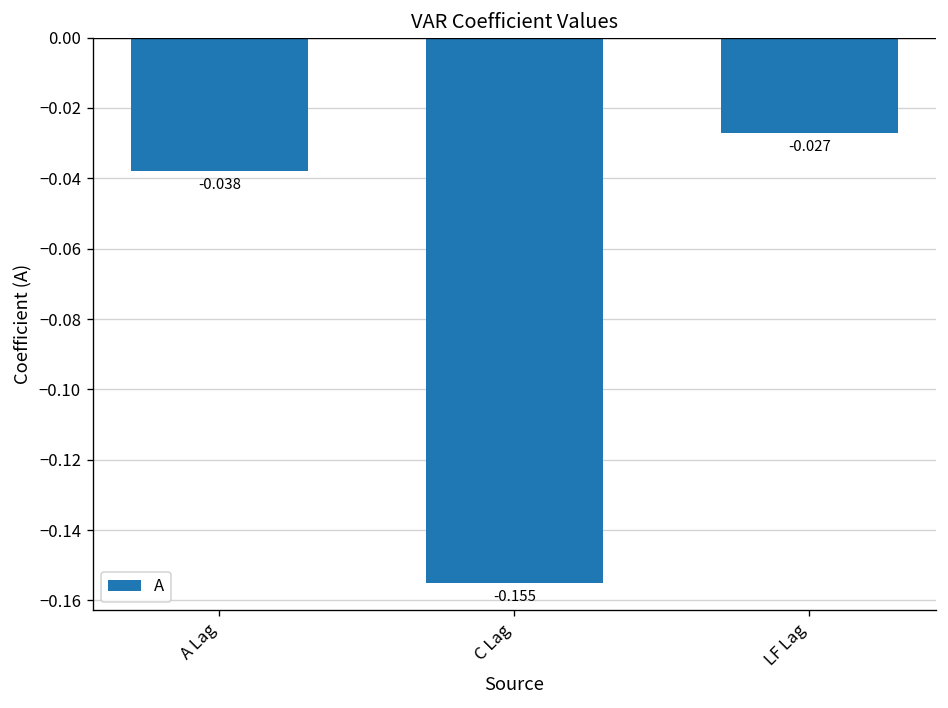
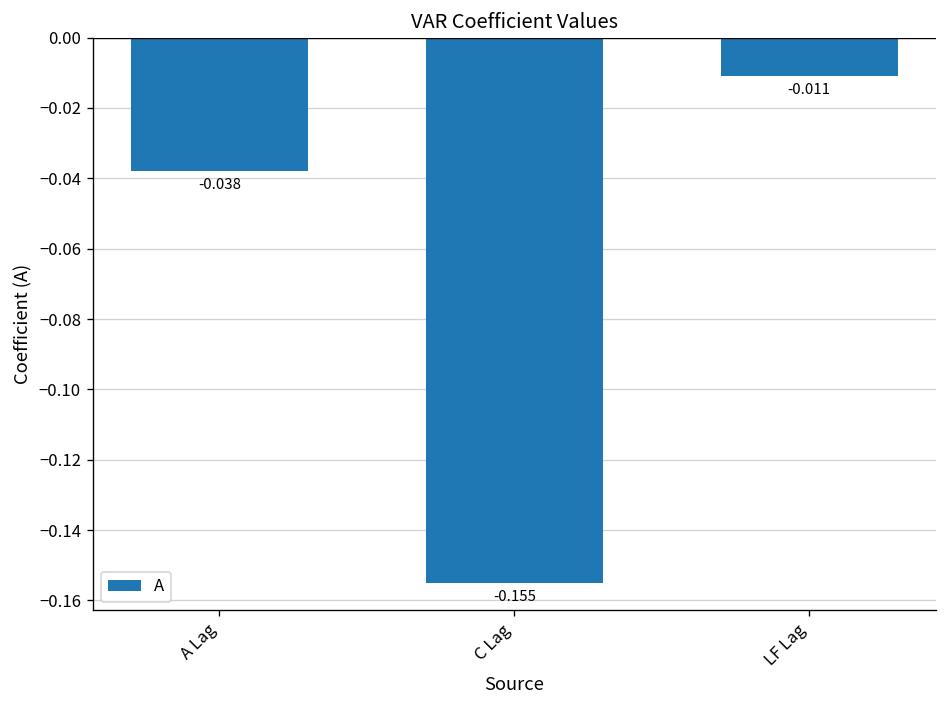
  {
    "A Lag": -0.038,
    "C Lag": -0.155,
-   "LF Lag": -0.027
+   "LF Lag": -0.011
  }
